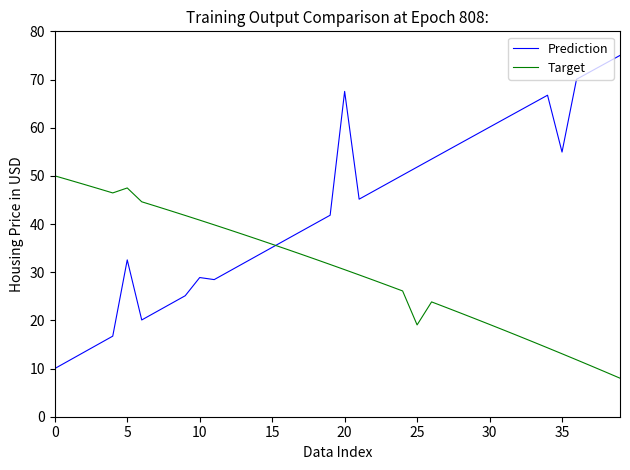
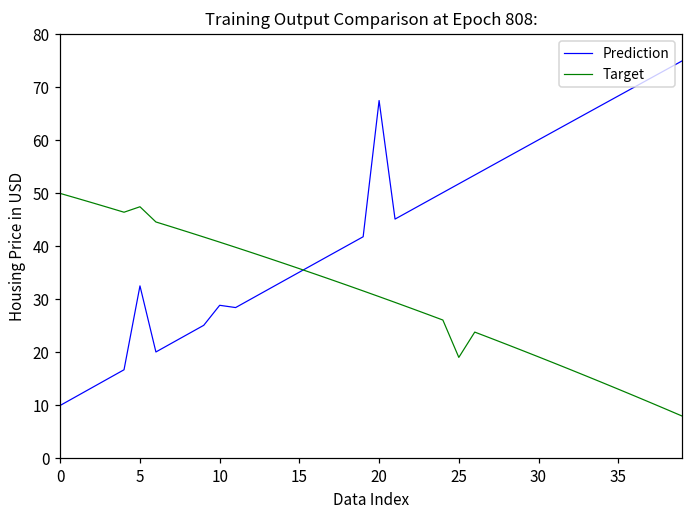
  {
    "Prediction": {
      "0": 10,
      "5": 33,
      "10": 29,
      "15": 35,
      "20": 68,
      "25": 52,
      "30": 60,
-     "35": 55
+     "35": 68
    },
    "Target": {
      "0": 50,
      "5": 47,
      "10": 41,
      "15": 36,
      "20": 31,
      "25": 19,
      "30": 19,
      "35": 13
    }
  }
